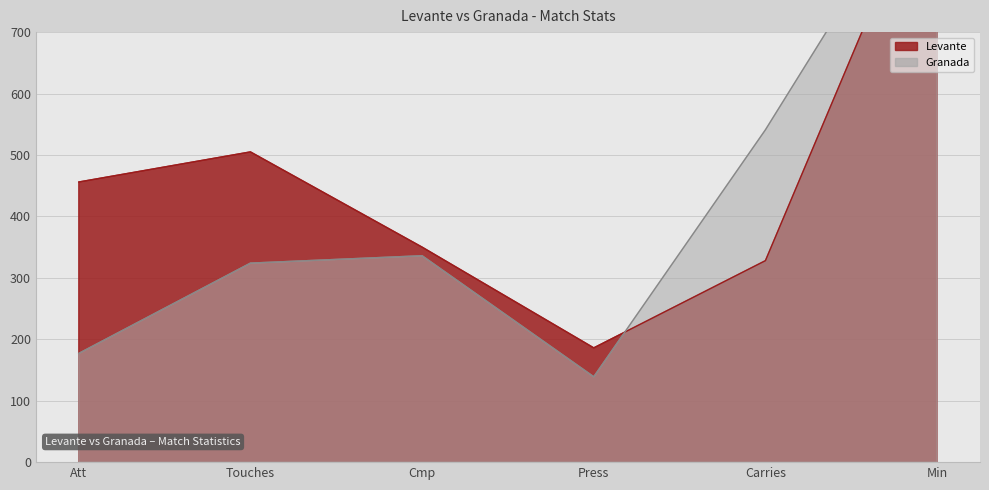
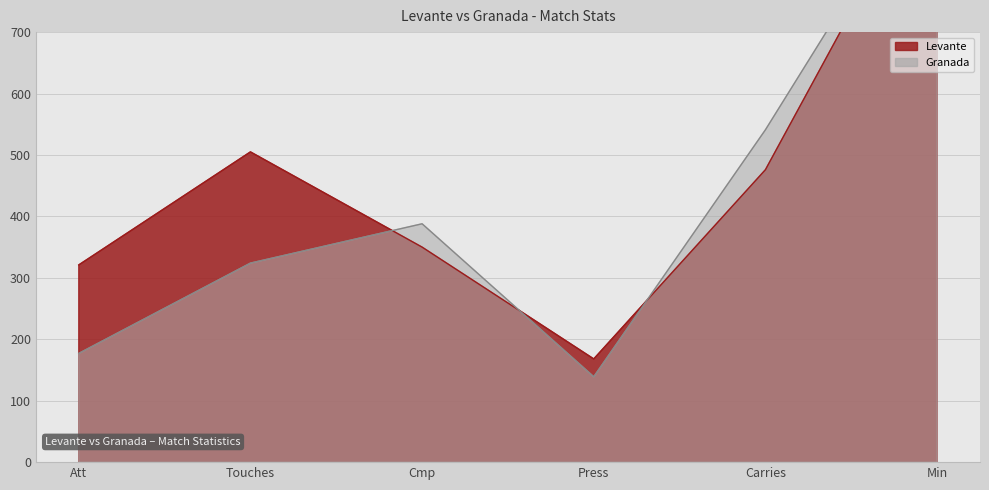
  {
    "Levante": {
-     "Att": 460,
+     "Att": 320,
      "Touches": 510,
      "Cmp": 350,
-     "Press": 190,
-     "Carries": 330
+     "Press": 170,
+     "Carries": 480
    },
    "Granada": {
      "Att": 180,
      "Touches": 320,
-     "Cmp": 340,
+     "Cmp": 390,
      "Press": 140,
      "Carries": 540
    }
  }
